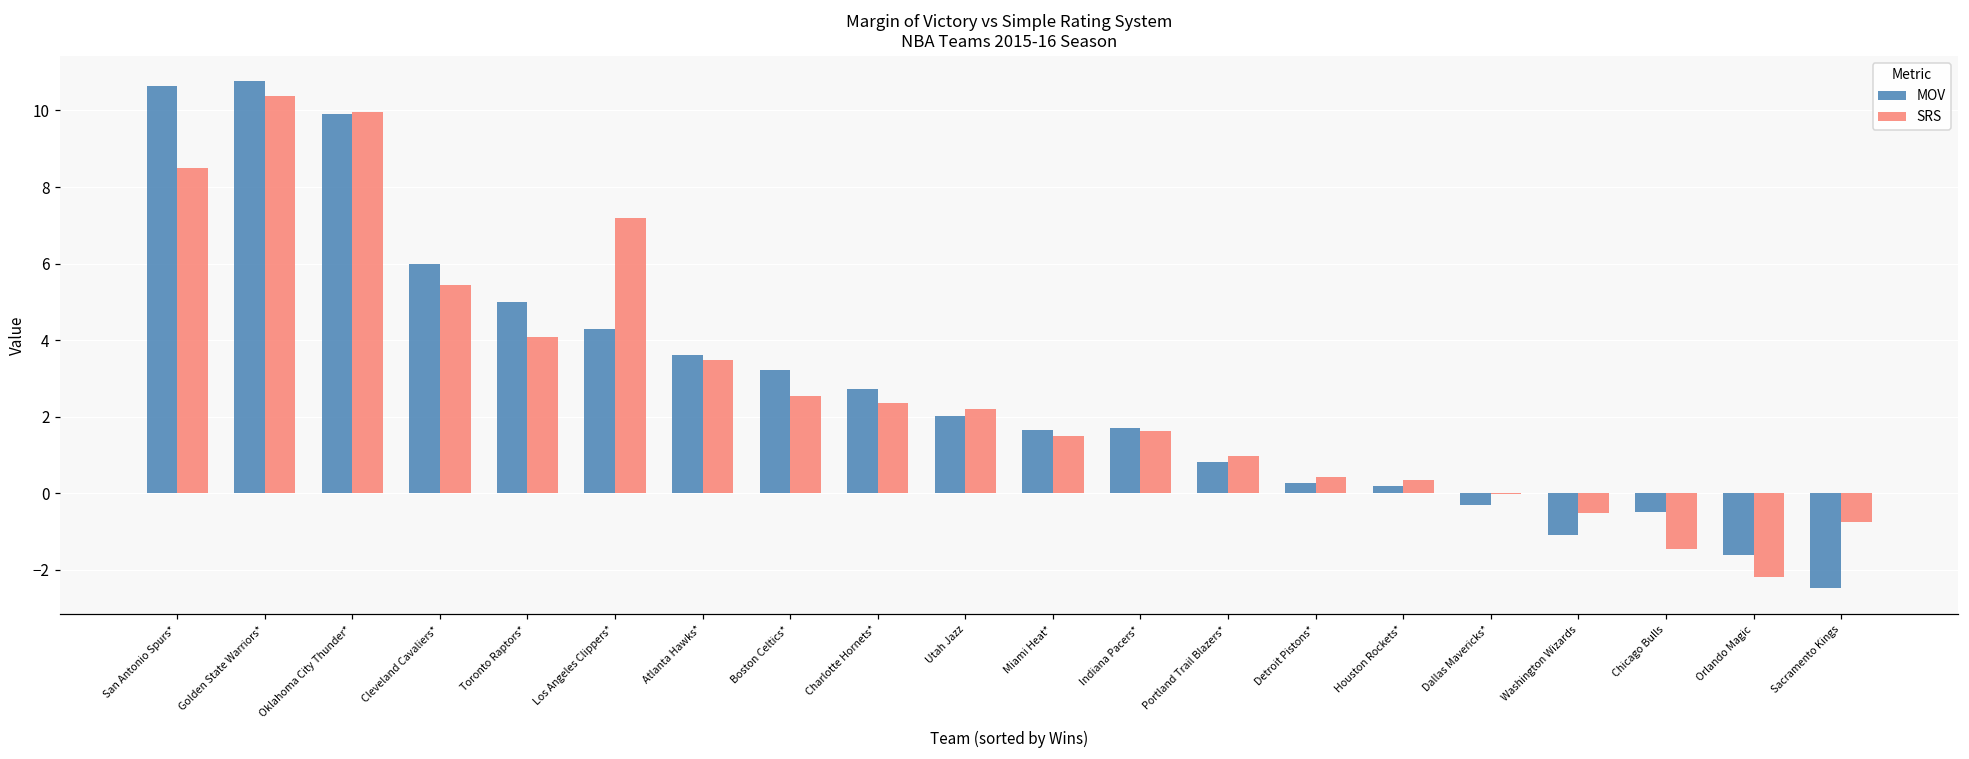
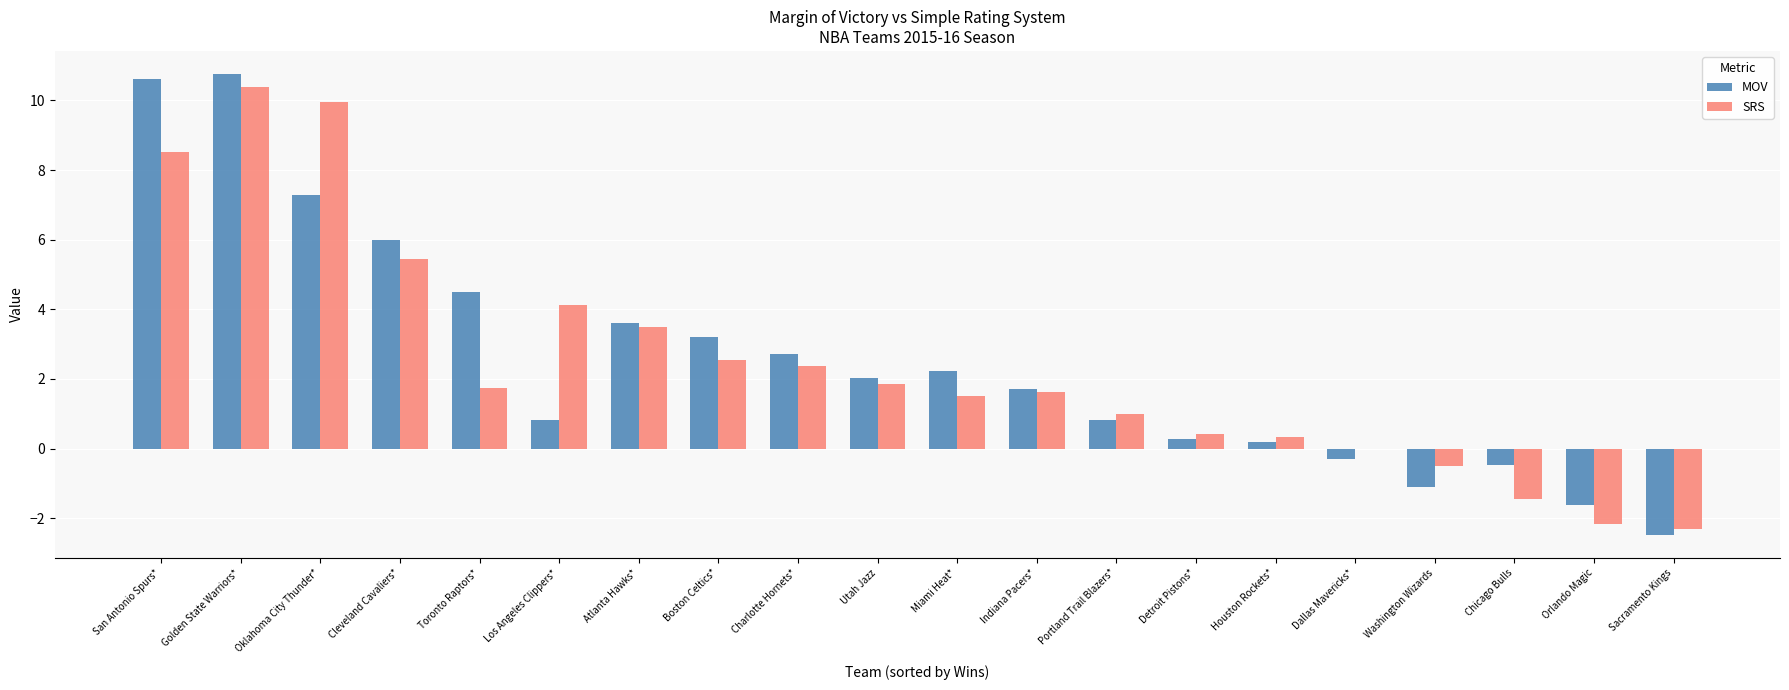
  {
    "MOV": {
      "San Antonio Spurs*": 10.6,
      "Golden State Warriors*": 10.8,
-     "Oklahoma City Thunder*": 9.9,
+     "Oklahoma City Thunder*": 7.3,
      "Cleveland Cavaliers*": 6.0,
-     "Toronto Raptors*": 5.0,
-     "Los Angeles Clippers*": 4.3,
+     "Toronto Raptors*": 4.5,
+     "Los Angeles Clippers*": 0.8,
      "Atlanta Hawks*": 3.6,
      "Boston Celtics*": 3.2,
      "Charlotte Hornets*": 2.7,
      "Utah Jazz": 2.0,
-     "Miami Heat*": 1.7,
+     "Miami Heat*": 2.2,
      "Indiana Pacers*": 1.7,
      "Portland Trail Blazers*": 0.8,
      "Detroit Pistons*": 0.3,
      "Houston Rockets*": 0.2,
      "Dallas Mavericks*": -0.3,
      "Washington Wizards": -1.1,
      "Chicago Bulls": -0.5,
      "Orlando Magic": -1.6,
      "Sacramento Kings": -2.5
    },
    "SRS": {
      "San Antonio Spurs*": 8.5,
      "Golden State Warriors*": 10.4,
      "Oklahoma City Thunder*": 10.0,
      "Cleveland Cavaliers*": 5.5,
-     "Toronto Raptors*": 4.1,
-     "Los Angeles Clippers*": 7.2,
+     "Toronto Raptors*": 1.7,
+     "Los Angeles Clippers*": 4.1,
      "Atlanta Hawks*": 3.5,
      "Boston Celtics*": 2.5,
      "Charlotte Hornets*": 2.4,
-     "Utah Jazz": 2.2,
+     "Utah Jazz": 1.8,
      "Miami Heat*": 1.5,
      "Indiana Pacers*": 1.6,
      "Portland Trail Blazers*": 1.0,
      "Detroit Pistons*": 0.4,
      "Houston Rockets*": 0.3,
      "Washington Wizards": -0.5,
      "Chicago Bulls": -1.5,
      "Orlando Magic": -2.2,
-     "Sacramento Kings": -0.8
+     "Sacramento Kings": -2.3
    }
  }
